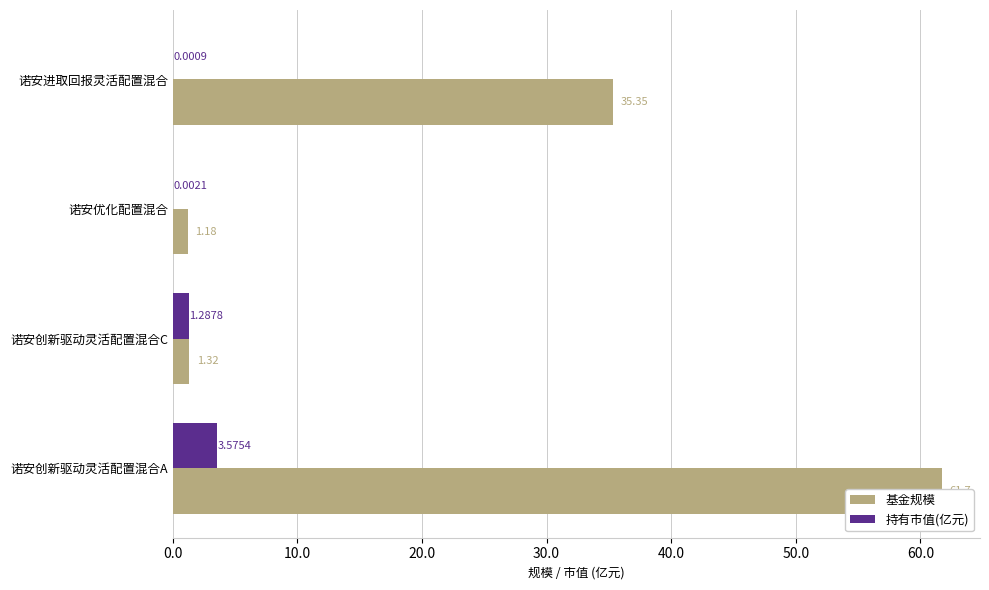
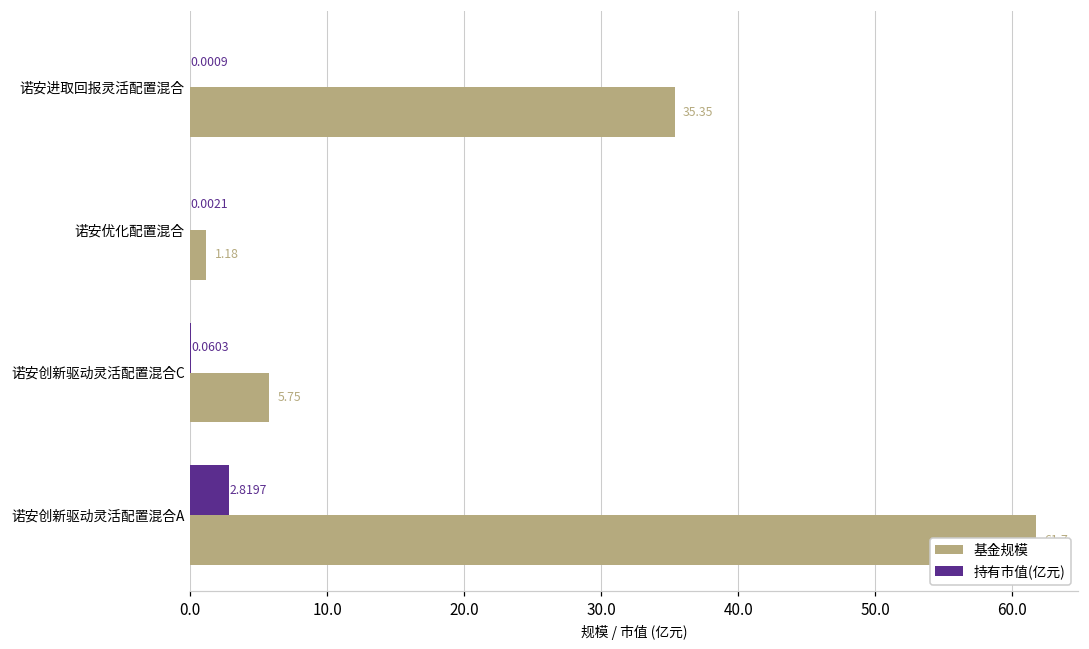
  {
    "基金规模": {
      "诺安进取回报灵活配置混合": 35.35,
      "诺安优化配置混合": 1.18,
-     "诺安创新驱动灵活配置混合C": 1.32
+     "诺安创新驱动灵活配置混合C": 5.75
    },
    "持有市值(亿元)": {
      "诺安进取回报灵活配置混合": 0.0009,
      "诺安优化配置混合": 0.0021,
-     "诺安创新驱动灵活配置混合C": 1.2878,
-     "诺安创新驱动灵活配置混合A": 3.5754
+     "诺安创新驱动灵活配置混合C": 0.0603,
+     "诺安创新驱动灵活配置混合A": 2.8197
    }
  }
